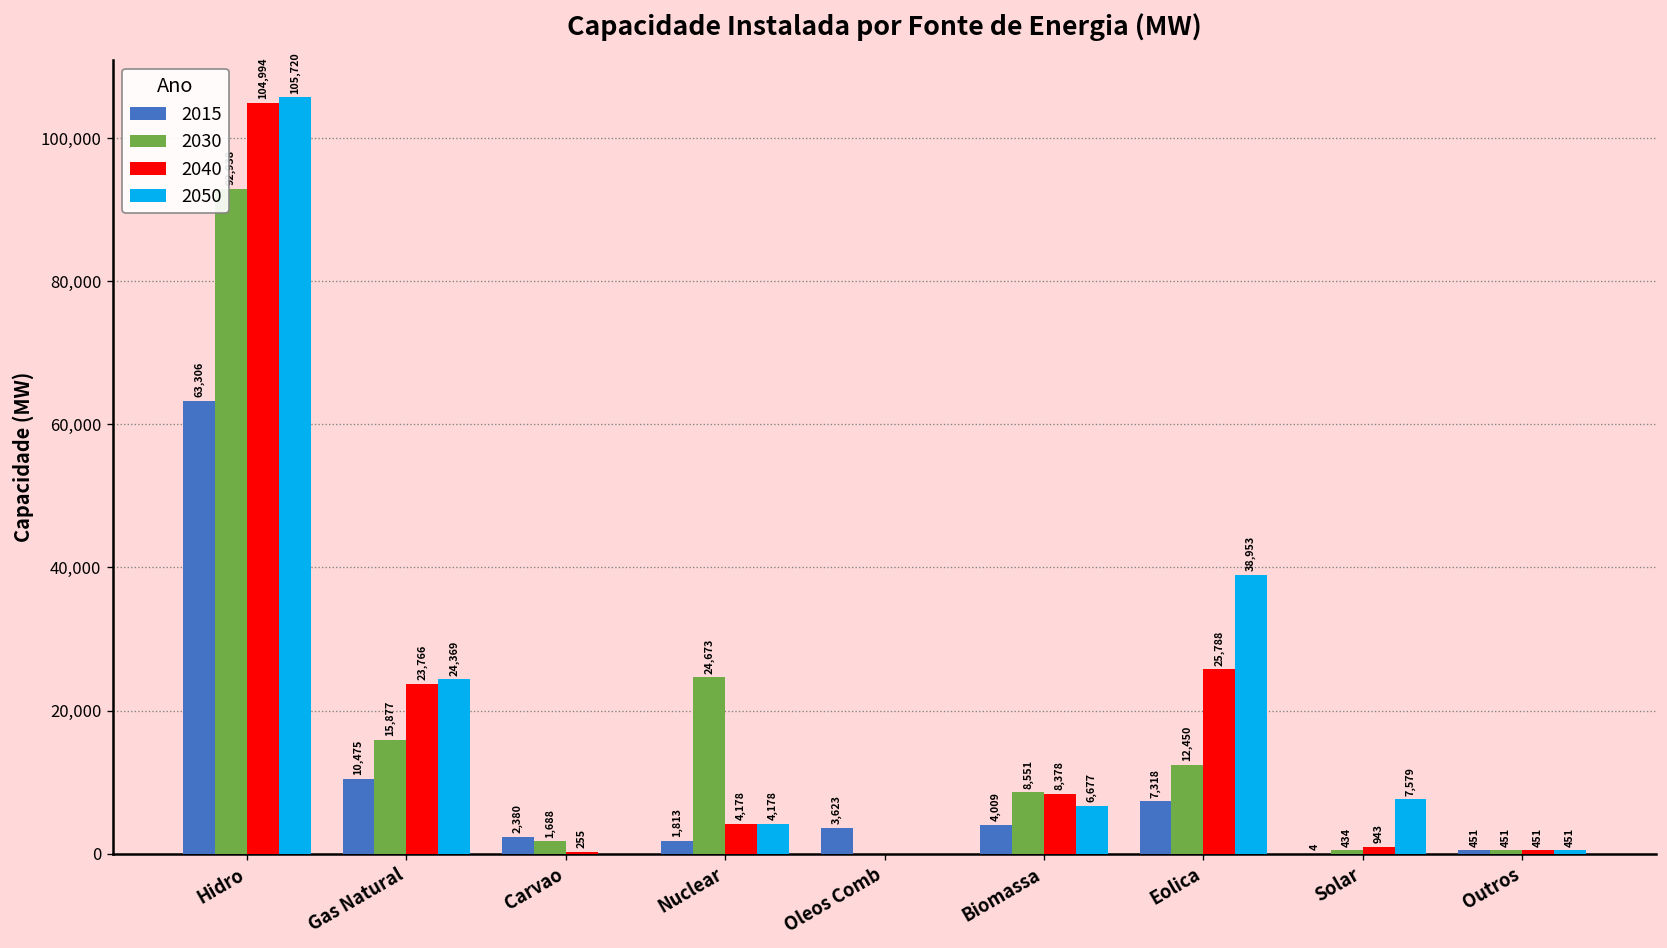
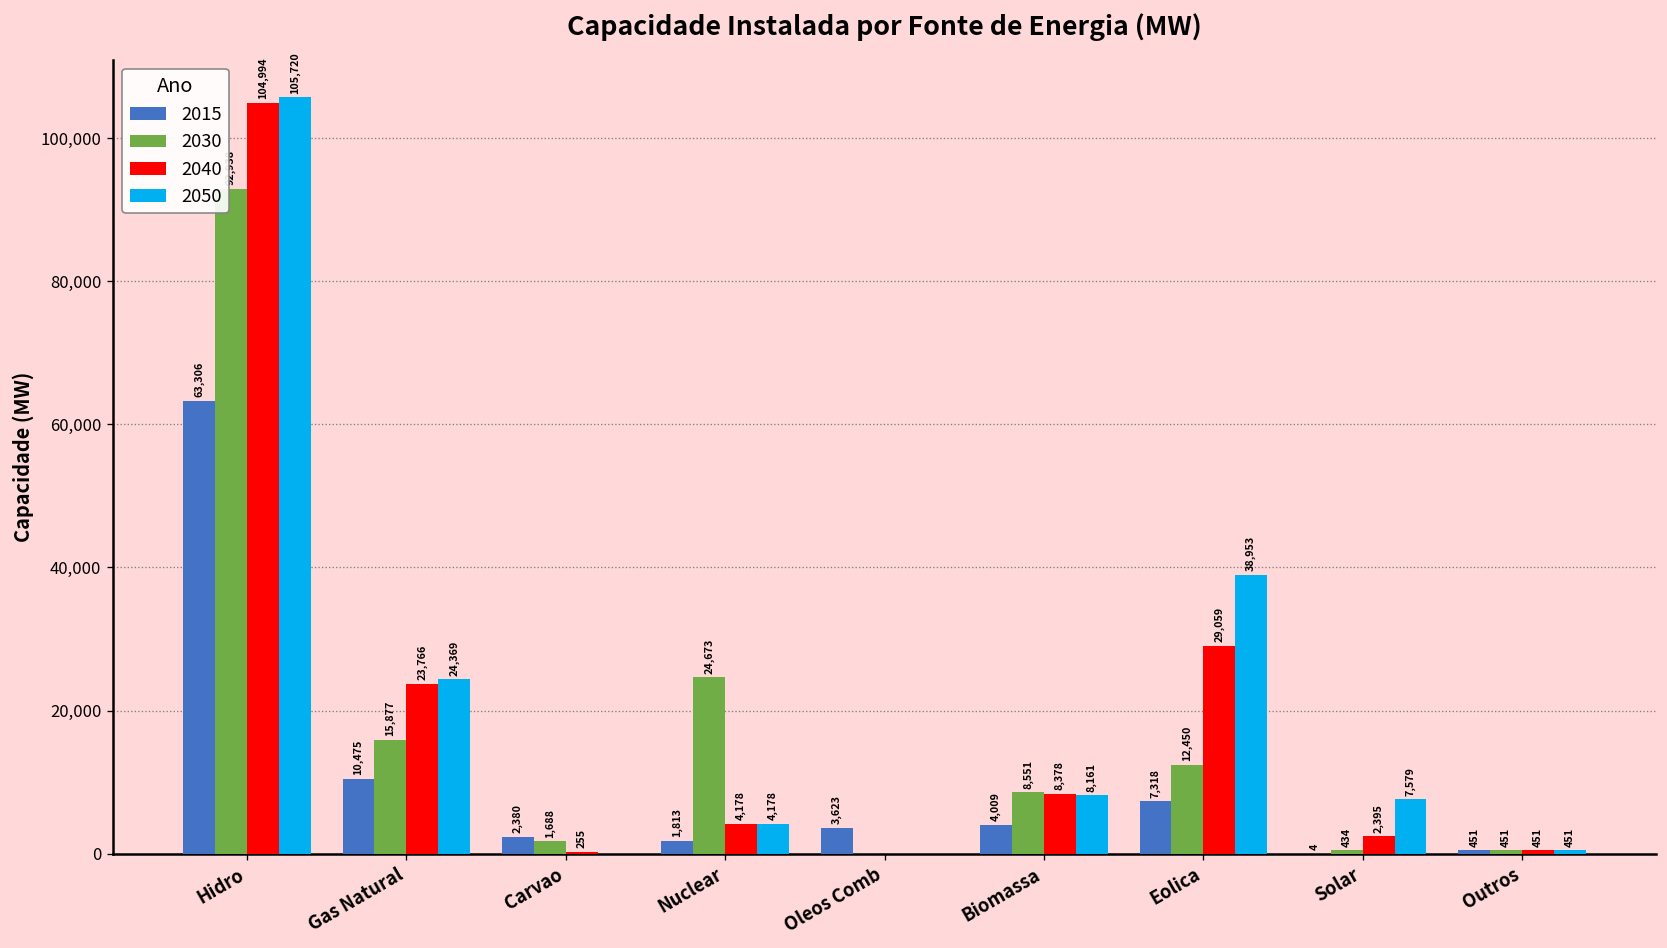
  {
    "2015": {
      "Hidro": "63,306",
      "Gas Natural": "10,475",
      "Carvao": "2,380",
      "Nuclear": "1,813",
      "Oleos Comb": "3,623",
      "Biomassa": "4,009",
      "Eolica": "7,318",
      "Solar": "4",
      "Outros": "451"
    },
    "2030": {
      "Gas Natural": "15,877",
      "Carvao": "1,688",
      "Nuclear": "24,673",
      "Biomassa": "8,551",
      "Eolica": "12,450",
      "Solar": "434",
      "Outros": "451"
    },
    "2040": {
      "Hidro": "104,994",
      "Gas Natural": "23,766",
      "Carvao": "255",
      "Nuclear": "4,178",
      "Biomassa": "8,378",
-     "Eolica": "25,788",
-     "Solar": "943",
+     "Eolica": "29,059",
+     "Solar": "2,395",
      "Outros": "451"
    },
    "2050": {
      "Hidro": "105,720",
      "Gas Natural": "24,369",
      "Nuclear": "4,178",
-     "Biomassa": "6,677",
+     "Biomassa": "8,161",
      "Eolica": "38,953",
      "Solar": "7,579",
      "Outros": "451"
    }
  }
